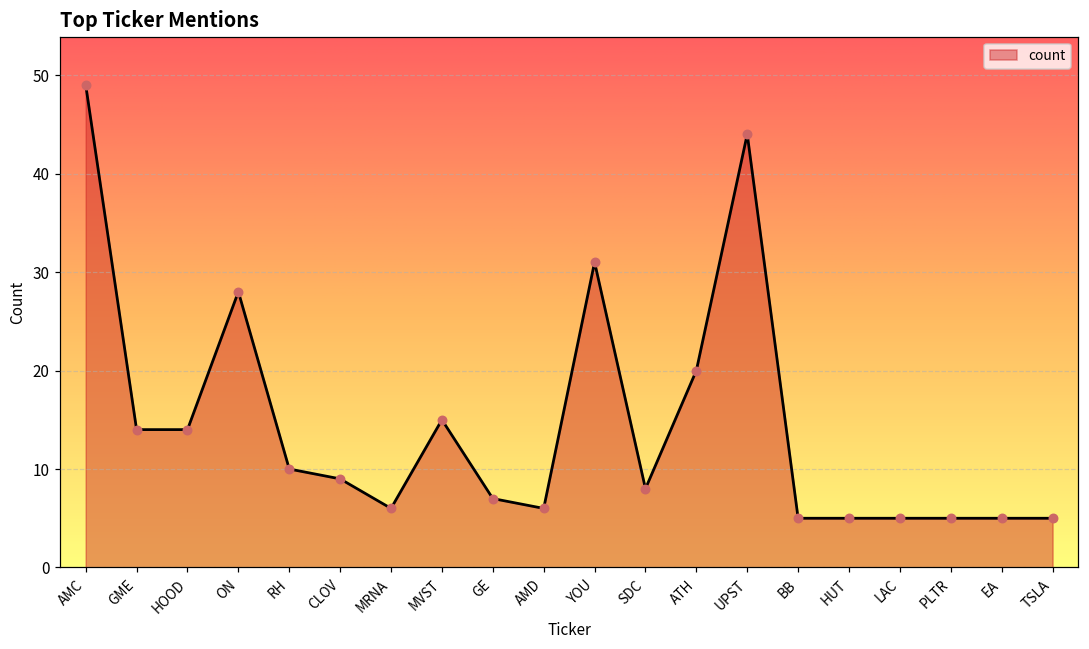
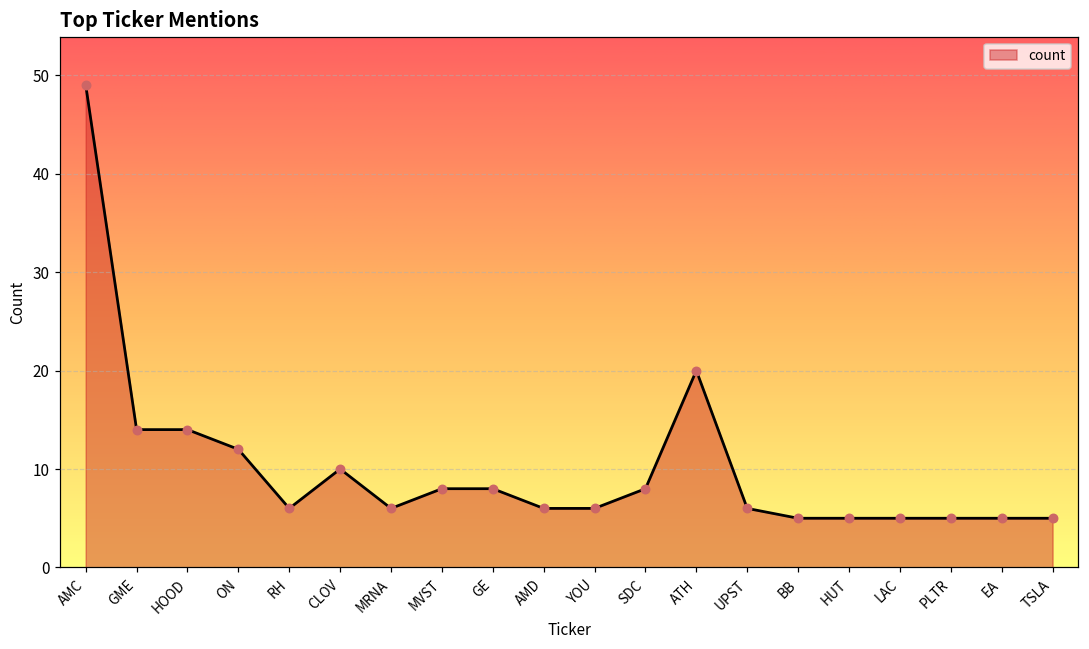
  {
    "AMC": 49,
    "GME": 14,
    "HOOD": 14,
-   "ON": 28,
-   "RH": 10,
-   "CLOV": 9,
+   "ON": 12,
+   "RH": 6,
+   "CLOV": 10,
    "MRNA": 6,
-   "MVST": 15,
-   "GE": 7,
+   "MVST": 8,
+   "GE": 8,
    "AMD": 6,
-   "YOU": 31,
+   "YOU": 6,
    "SDC": 8,
    "ATH": 20,
-   "UPST": 44,
+   "UPST": 6,
    "BB": 5,
    "HUT": 5,
    "LAC": 5,
    "PLTR": 5,
    "EA": 5,
    "TSLA": 5
  }
